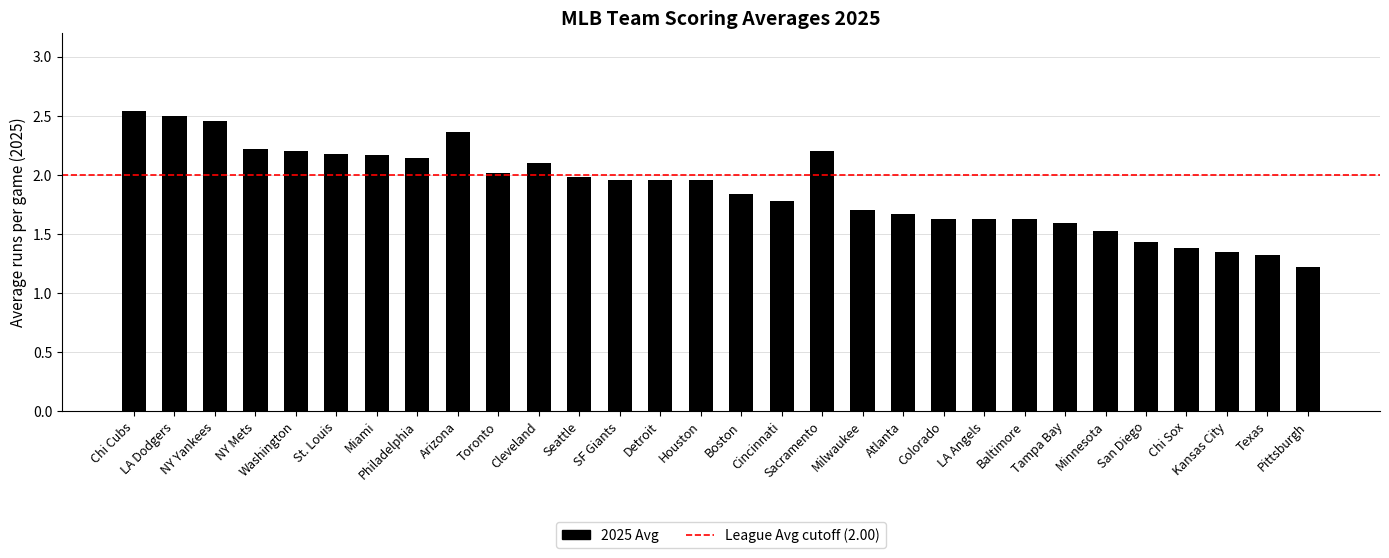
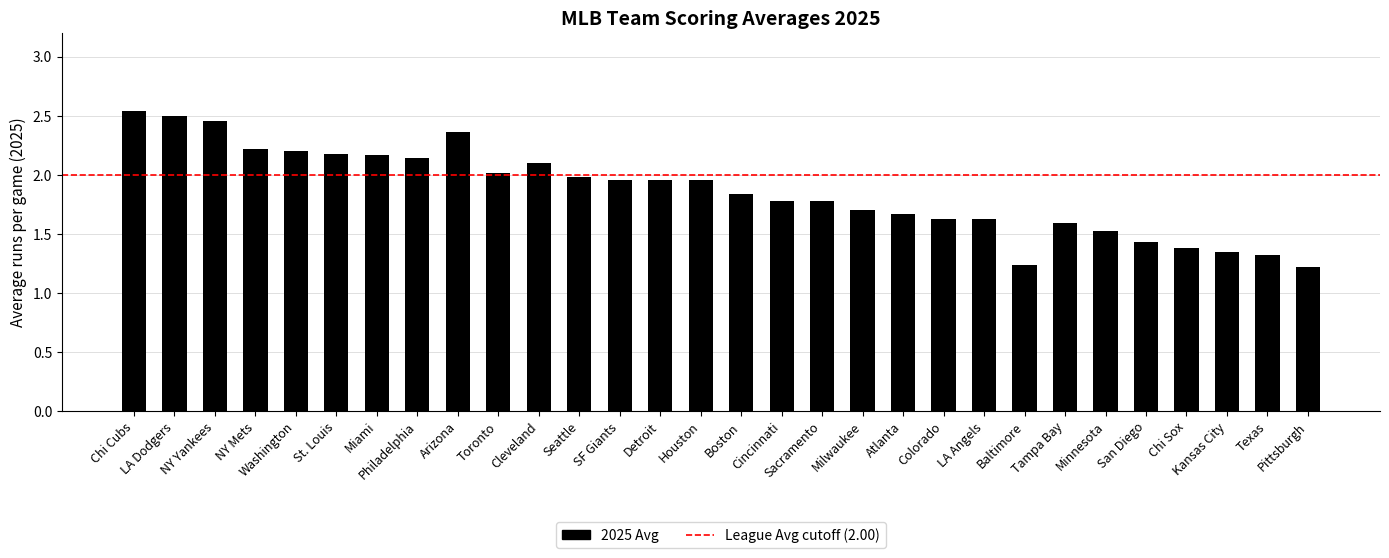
  {
    "Chi Cubs": 2.54,
    "LA Dodgers": 2.50,
    "NY Yankees": 2.46,
    "NY Mets": 2.22,
    "Washington": 2.20,
    "St. Louis": 2.18,
    "Miami": 2.17,
    "Philadelphia": 2.14,
    "Arizona": 2.36,
    "Toronto": 2.02,
    "Cleveland": 2.10,
    "Seattle": 1.98,
    "SF Giants": 1.96,
    "Detroit": 1.96,
    "Houston": 1.96,
    "Boston": 1.84,
    "Cincinnati": 1.78,
-   "Sacramento": 2.20,
+   "Sacramento": 1.78,
    "Milwaukee": 1.70,
    "Atlanta": 1.67,
    "Colorado": 1.63,
    "LA Angels": 1.63,
-   "Baltimore": 1.63,
+   "Baltimore": 1.24,
    "Tampa Bay": 1.59,
    "Minnesota": 1.53,
    "San Diego": 1.43,
    "Chi Sox": 1.38,
    "Kansas City": 1.35,
    "Texas": 1.32,
    "Pittsburgh": 1.22
  }
